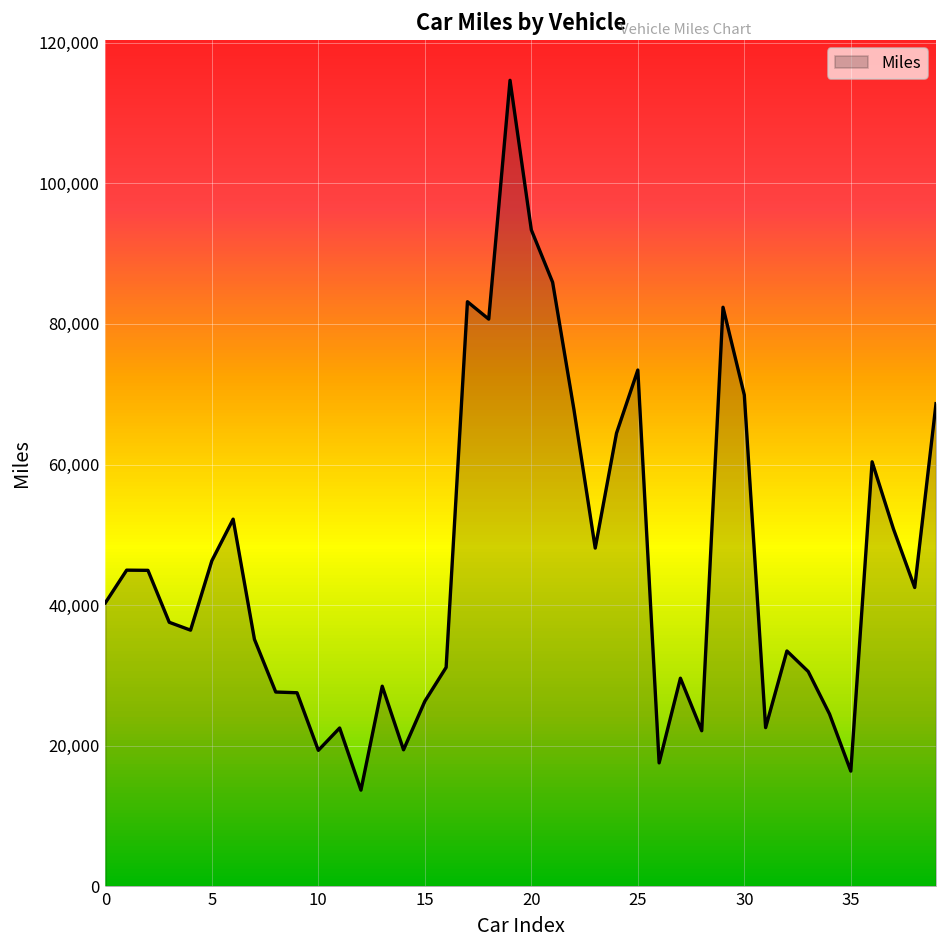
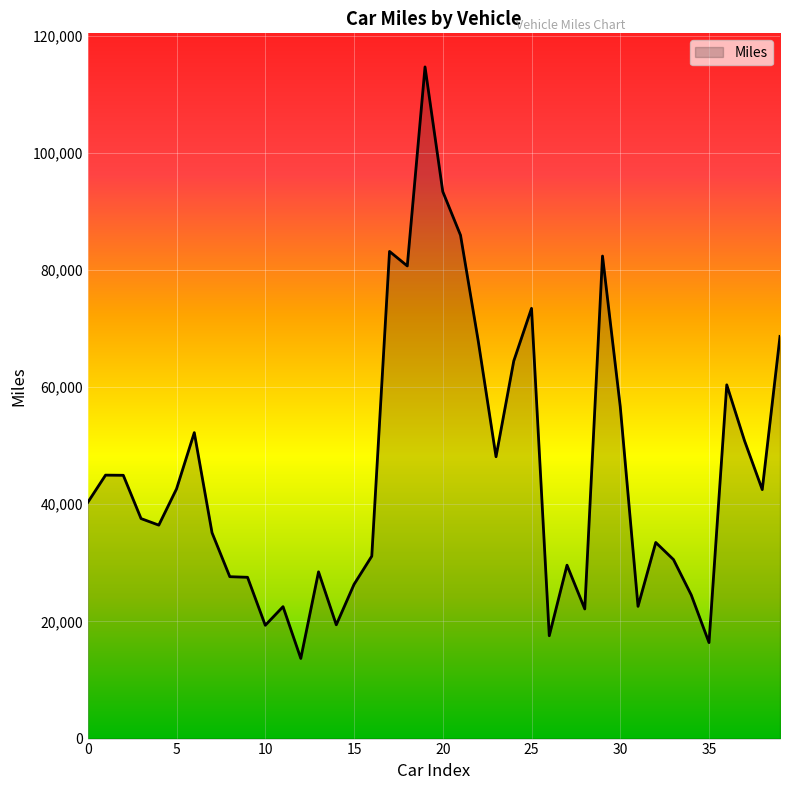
  {
    "0": "40,000",
-   "5": "46,000",
+   "5": "43,000",
    "10": "19,000",
    "15": "26,000",
    "20": "93,000",
    "25": "73,000",
-   "30": "70,000",
+   "30": "57,000",
    "35": "16,000"
  }
